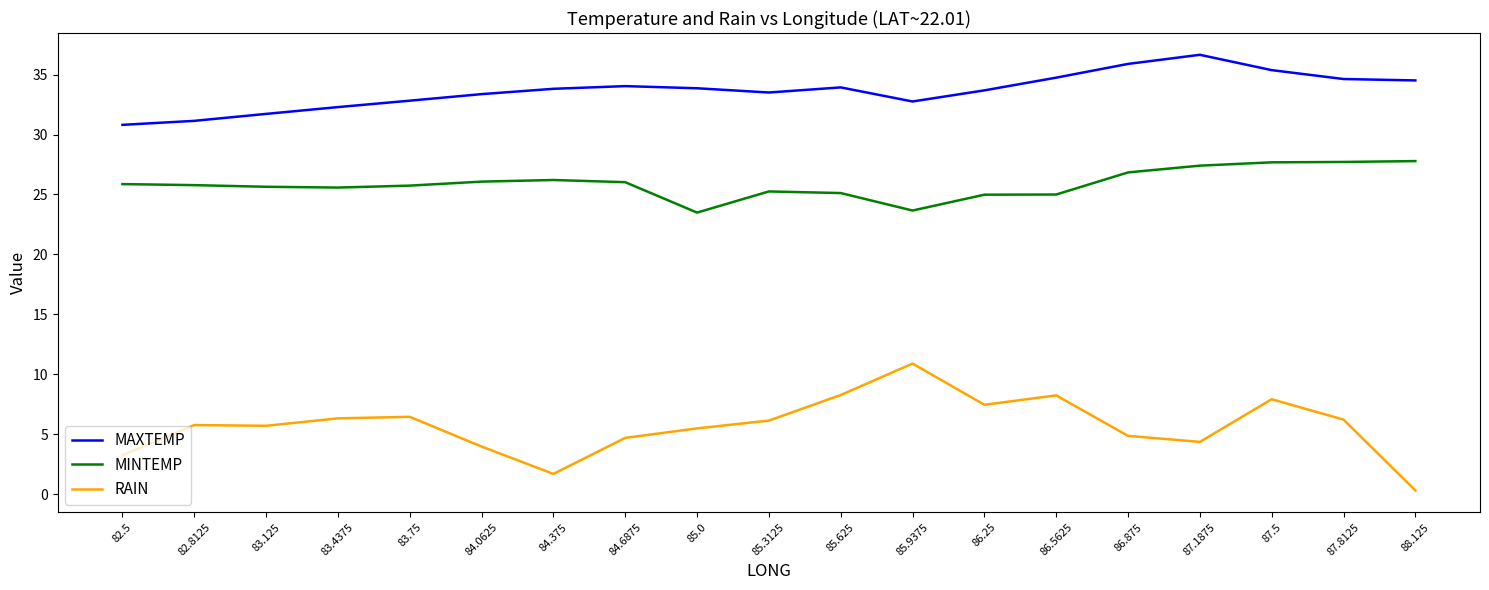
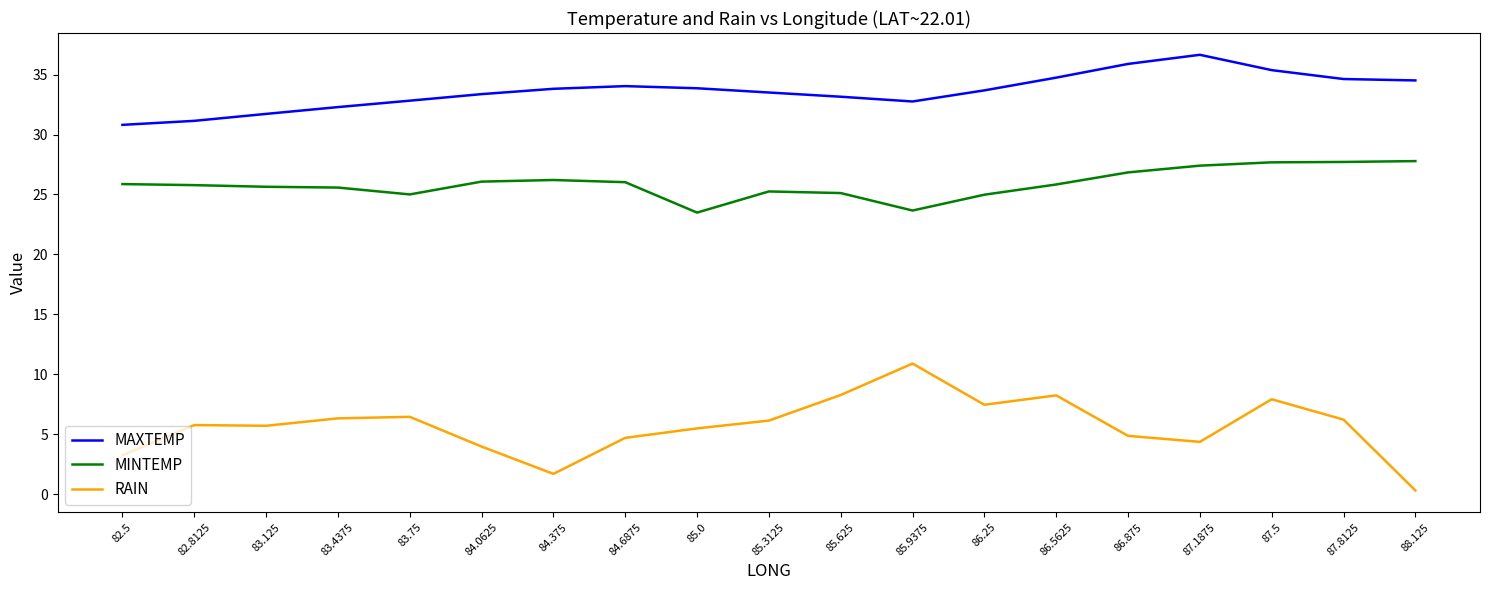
  {
    "MAXTEMP": {
      "82.5": 30.8,
      "82.8125": 31.1,
      "83.125": 31.7,
      "83.4375": 32.3,
      "83.75": 32.8,
      "84.0625": 33.4,
      "84.375": 33.8,
      "84.6875": 34.0,
      "85.0": 33.9,
      "85.3125": 33.5,
-     "85.625": 33.9,
+     "85.625": 33.2,
      "85.9375": 32.8,
      "86.25": 33.7,
      "86.5625": 34.7,
      "86.875": 35.9,
      "87.1875": 36.7,
      "87.5": 35.4,
      "87.8125": 34.6,
      "88.125": 34.5
    },
    "MINTEMP": {
      "82.5": 25.9,
      "82.8125": 25.8,
      "83.125": 25.6,
      "83.4375": 25.6,
-     "83.75": 25.7,
+     "83.75": 25.0,
      "84.0625": 26.1,
      "84.375": 26.2,
      "84.6875": 26.0,
      "85.0": 23.5,
      "85.3125": 25.3,
      "85.625": 25.1,
      "85.9375": 23.7,
      "86.25": 25.0,
-     "86.5625": 25.0,
+     "86.5625": 25.8,
      "86.875": 26.8,
      "87.1875": 27.4,
      "87.5": 27.7,
      "87.8125": 27.7,
      "88.125": 27.8
    },
    "RAIN": {
      "82.8125": 5.8,
      "83.125": 5.7,
      "83.4375": 6.3,
      "83.75": 6.4,
      "84.0625": 4.0,
      "84.375": 1.7,
      "84.6875": 4.7,
      "85.0": 5.5,
      "85.3125": 6.1,
      "85.625": 8.3,
      "85.9375": 10.9,
      "86.25": 7.5,
      "86.5625": 8.2,
      "86.875": 4.9,
      "87.1875": 4.4,
      "87.5": 7.9,
      "87.8125": 6.2,
      "88.125": 0.3
    }
  }
